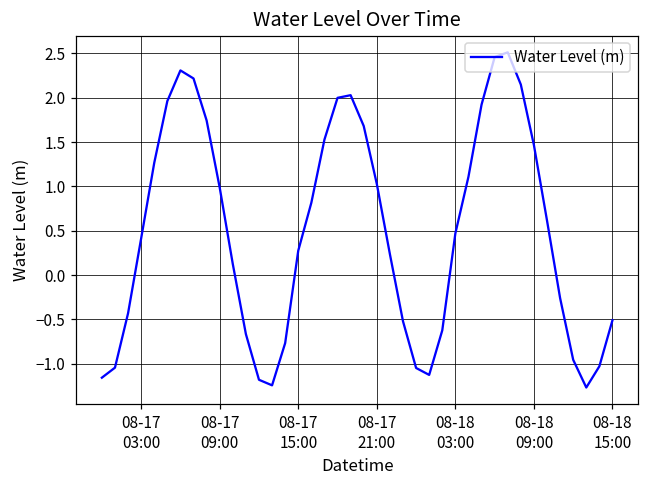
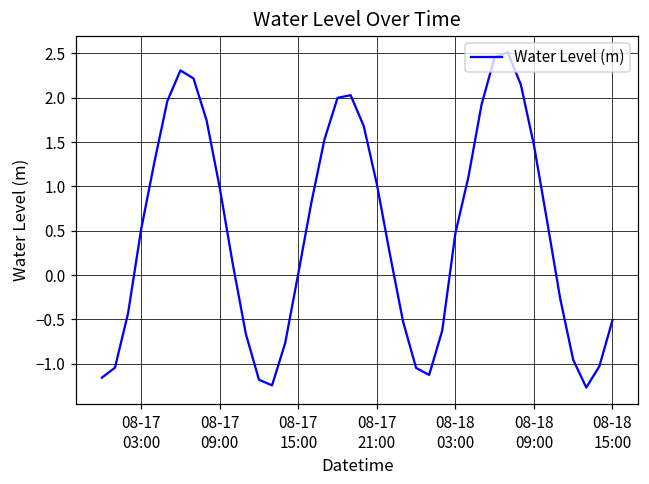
  {
-   "08-17 03:00": 0.4,
+   "08-17 03:00": 0.5,
    "08-17 09:00": 1.0,
-   "08-17 15:00": 0.3,
+   "08-17 15:00": 0.0,
    "08-17 21:00": 1.0,
    "08-18 03:00": 0.5,
    "08-18 09:00": 1.5,
    "08-18 15:00": -0.5
  }
